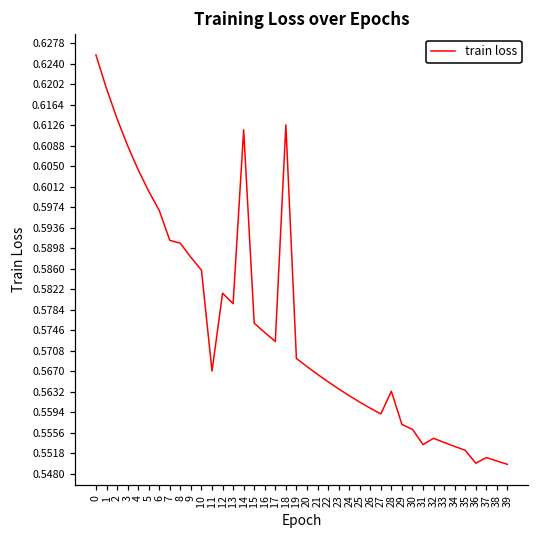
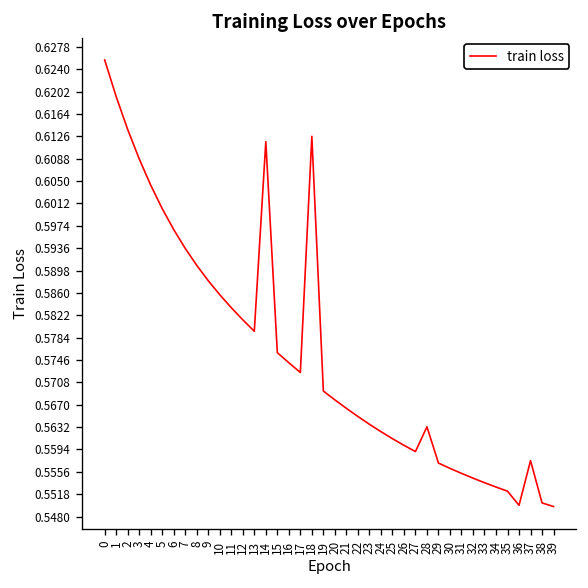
  {
    "0": 0.626,
    "1": 0.619,
    "2": 0.614,
    "3": 0.609,
    "4": 0.604,
    "5": 0.600,
    "6": 0.597,
-   "7": 0.591,
+   "7": 0.594,
    "8": 0.591,
    "9": 0.588,
    "10": 0.586,
-   "11": 0.567,
+   "11": 0.583,
    "12": 0.581,
    "13": 0.579,
    "14": 0.612,
    "15": 0.576,
    "16": 0.574,
    "17": 0.572,
    "18": 0.613,
    "19": 0.569,
    "20": 0.568,
    "21": 0.566,
    "22": 0.565,
    "23": 0.564,
    "24": 0.562,
    "25": 0.561,
    "26": 0.560,
    "27": 0.559,
    "28": 0.563,
    "29": 0.557,
    "30": 0.556,
-   "31": 0.553,
+   "31": 0.555,
    "32": 0.555,
    "33": 0.554,
    "34": 0.553,
    "35": 0.552,
    "36": 0.550,
-   "37": 0.551,
+   "37": 0.557,
    "38": 0.550,
    "39": 0.550
  }
